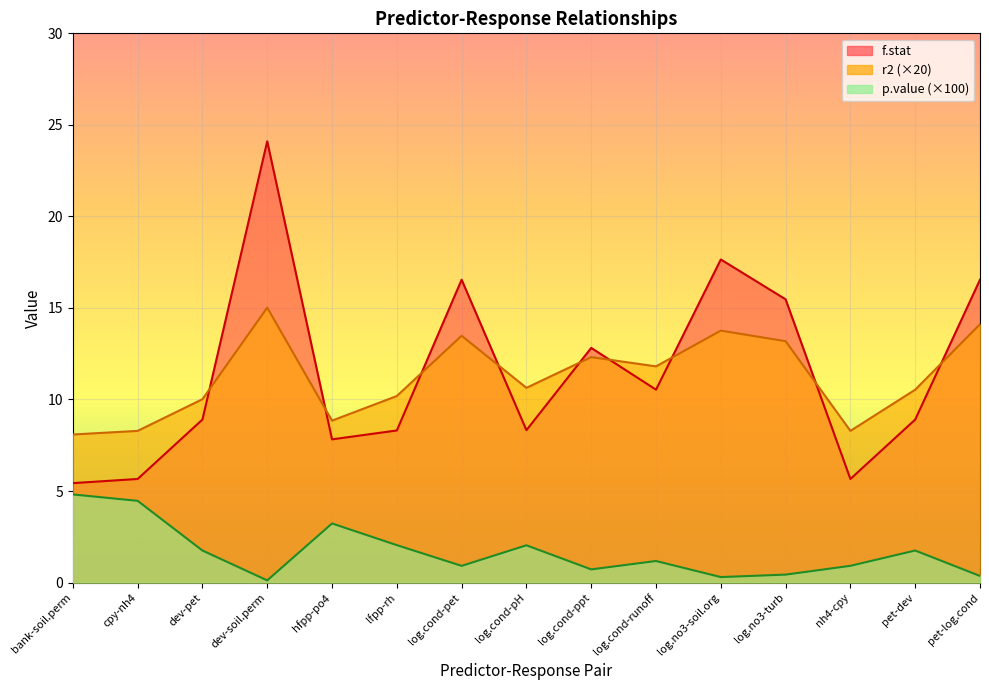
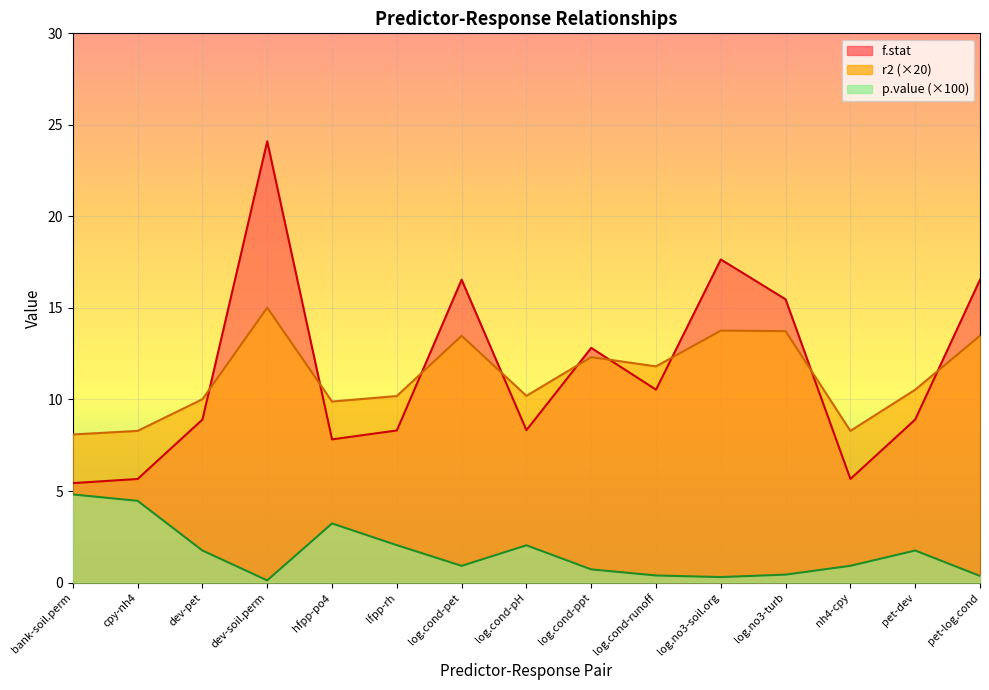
  {
    "f.stat": {
      "bank-soil.perm": 5.4,
      "cpy-nh4": 5.7,
      "dev-pet": 8.9,
      "dev-soil.perm": 24.1,
      "hfpp-po4": 7.8,
      "lfpp-rh": 8.3,
      "log.cond-pet": 16.5,
      "log.cond-pH": 8.3,
      "log.cond-ppt": 12.8,
      "log.cond-runoff": 10.5,
      "log.no3-soil.org": 17.6,
      "log.no3-turb": 15.5,
      "nh4-cpy": 5.7,
      "pet-dev": 8.9,
      "pet-log.cond": 16.5
    },
    "r2 (×20)": {
      "bank-soil.perm": 8.1,
      "cpy-nh4": 8.3,
      "dev-pet": 10.0,
      "dev-soil.perm": 15.0,
-     "hfpp-po4": 8.8,
+     "hfpp-po4": 9.9,
      "lfpp-rh": 10.2,
      "log.cond-pet": 13.5,
-     "log.cond-pH": 10.6,
+     "log.cond-pH": 10.2,
      "log.cond-ppt": 12.3,
      "log.cond-runoff": 11.8,
      "log.no3-soil.org": 13.8,
-     "log.no3-turb": 13.2,
+     "log.no3-turb": 13.7,
      "nh4-cpy": 8.3,
      "pet-dev": 10.5,
-     "pet-log.cond": 14.1
+     "pet-log.cond": 13.5
    },
    "p.value (×100)": {
      "bank-soil.perm": 4.8,
      "cpy-nh4": 4.5,
      "dev-pet": 1.7,
      "dev-soil.perm": 0.1,
      "hfpp-po4": 3.2,
      "lfpp-rh": 2.0,
      "log.cond-pet": 0.9,
      "log.cond-pH": 2.0,
      "log.cond-ppt": 0.7,
-     "log.cond-runoff": 1.2,
+     "log.cond-runoff": 0.4,
      "log.no3-soil.org": 0.3,
      "log.no3-turb": 0.4,
      "nh4-cpy": 0.9,
      "pet-dev": 1.7,
      "pet-log.cond": 0.4
    }
  }
